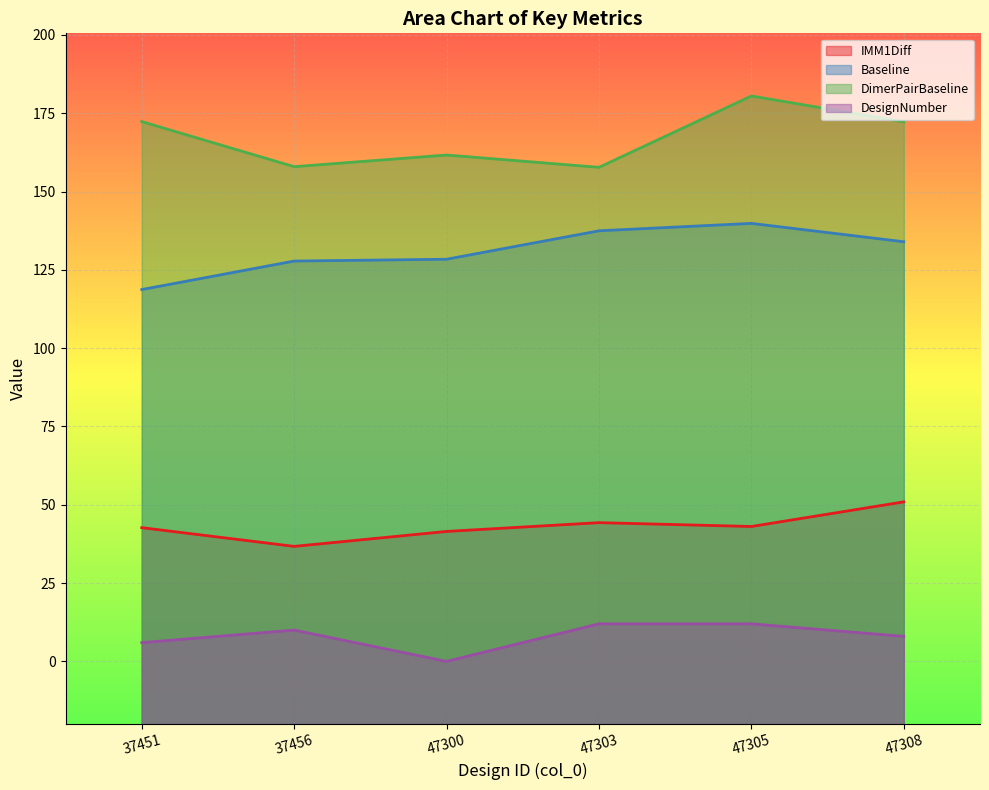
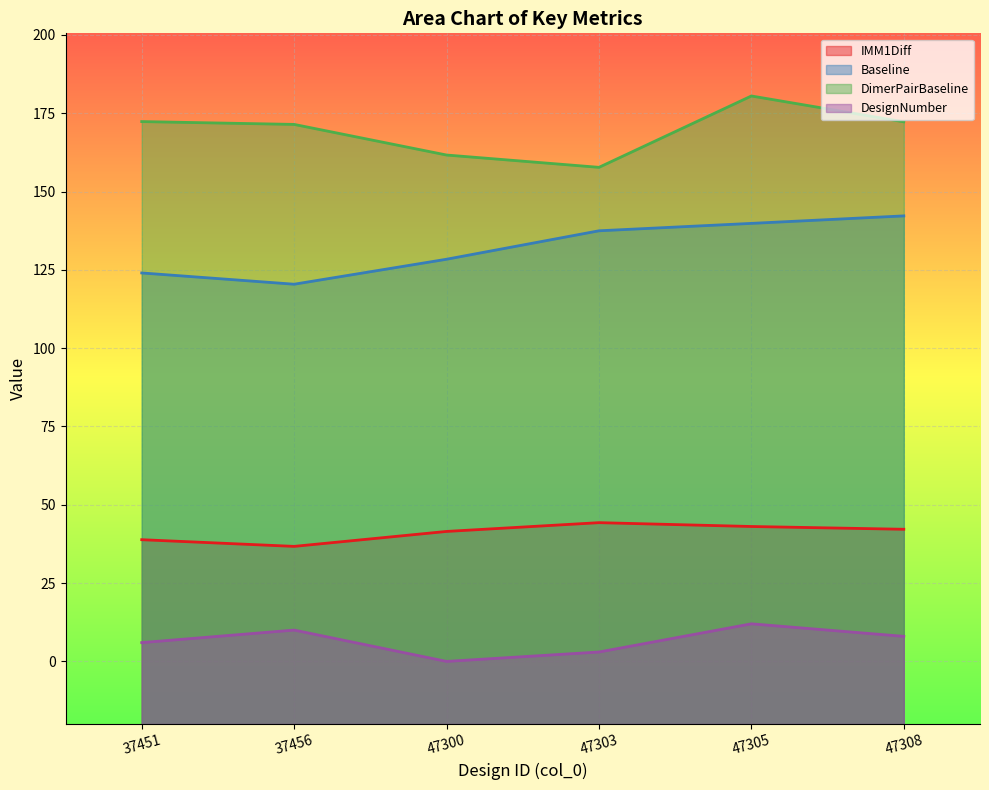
  {
    "IMM1Diff": {
-     "37451": 43,
+     "37451": 39,
      "37456": 37,
      "47300": 41,
      "47303": 44,
      "47305": 43,
-     "47308": 51
+     "47308": 42
    },
    "Baseline": {
-     "37451": 119,
-     "37456": 128,
+     "37451": 124,
+     "37456": 120,
      "47300": 128,
      "47303": 137,
      "47305": 140,
-     "47308": 134
+     "47308": 142
    },
    "DimerPairBaseline": {
      "37451": 172,
-     "37456": 158,
+     "37456": 171,
      "47300": 162,
      "47303": 158,
      "47305": 181,
      "47308": 172
    },
    "DesignNumber": {
      "37451": 6,
      "37456": 10,
      "47300": 0,
-     "47303": 12,
+     "47303": 3,
      "47305": 12,
      "47308": 8
    }
  }
